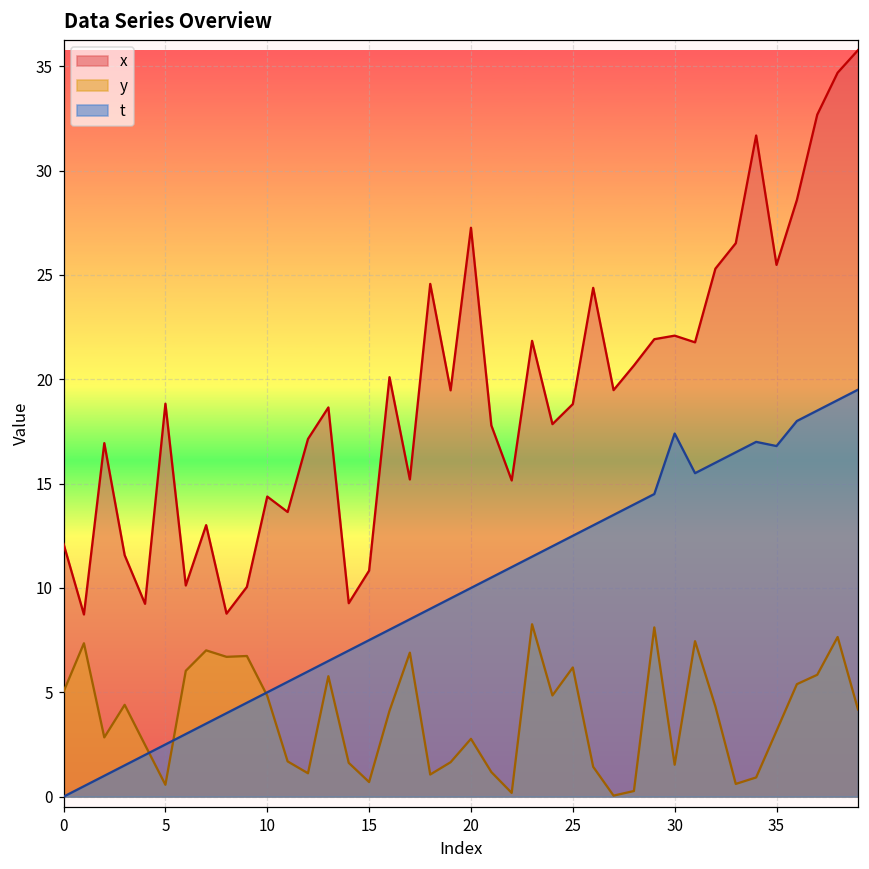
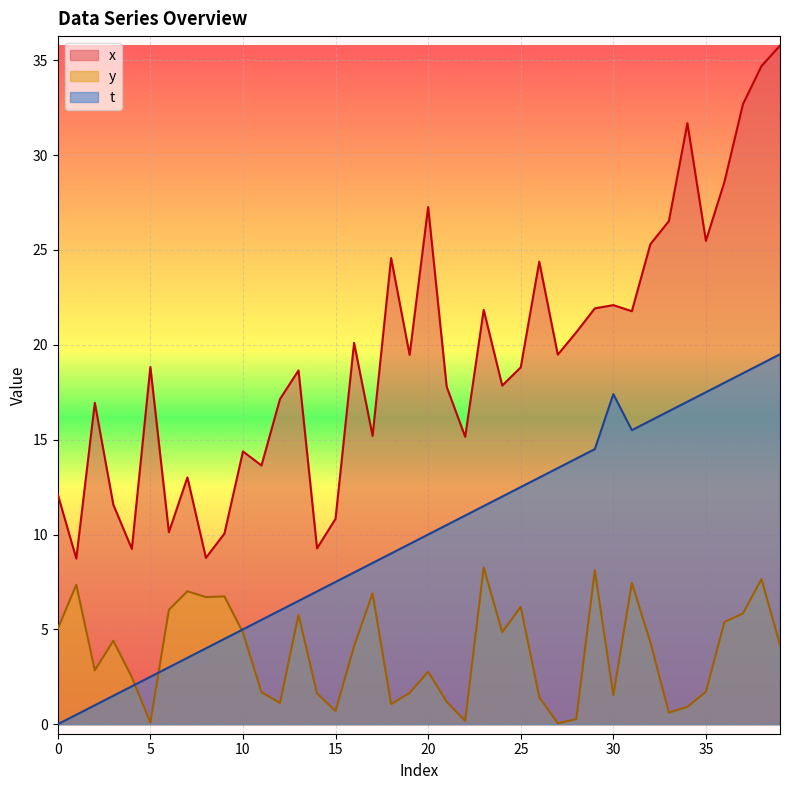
  {
    "x": {
      "0": 12.1,
      "5": 18.8,
      "10": 14.4,
      "15": 10.8,
      "20": 27.3,
      "25": 18.8,
      "30": 22.1,
      "35": 25.5
    },
    "y": {
      "0": 5.0,
-     "5": 0.6,
+     "5": 0.1,
      "10": 4.8,
      "15": 0.7,
      "20": 2.8,
      "25": 6.2,
      "30": 1.5,
-     "35": 3.2
+     "35": 1.7
    },
    "t": {
      "0": 0.0,
      "5": 2.5,
      "10": 5.0,
      "15": 7.5,
      "20": 10.0,
      "25": 12.5,
      "30": 17.4,
-     "35": 16.8
+     "35": 17.5
    }
  }
